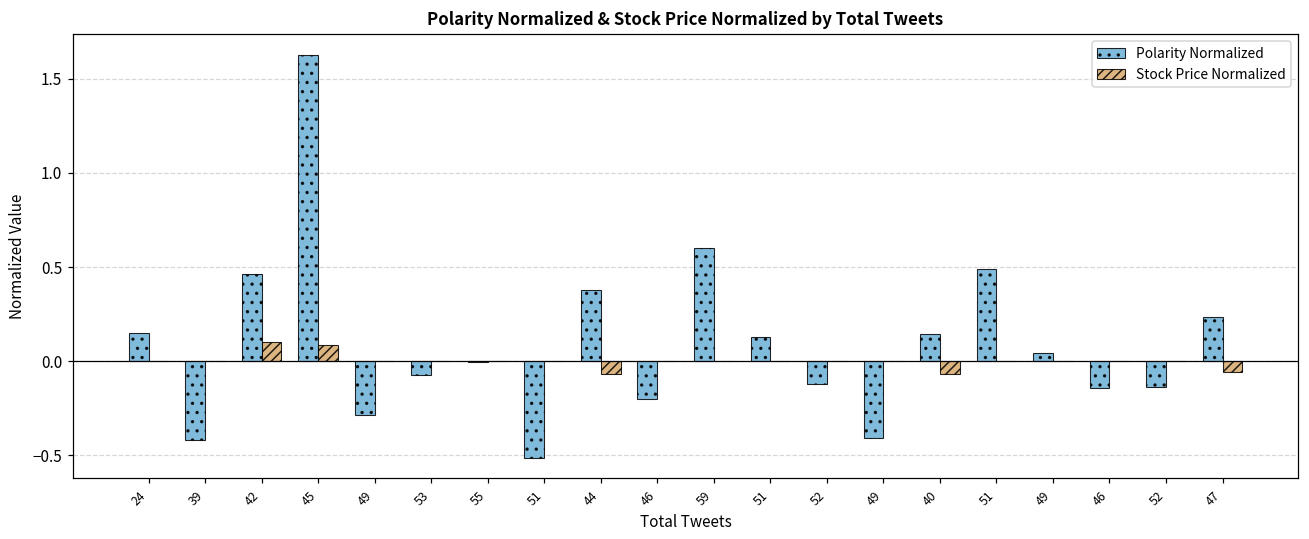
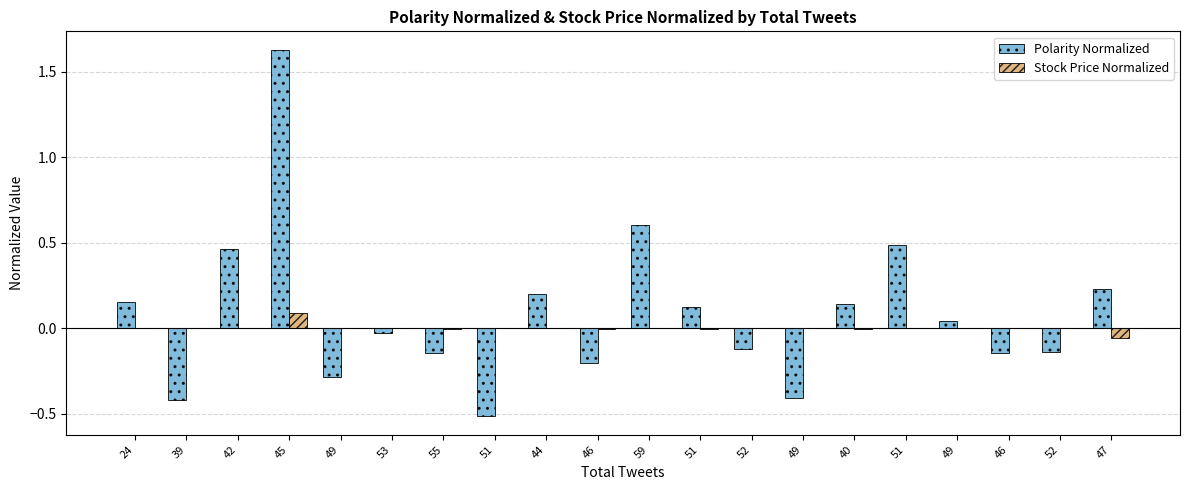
  {
    "Polarity Normalized": {
      "24": 0.15,
      "39": -0.42,
      "42": 0.46,
      "45": 1.63,
-     "53": -0.07,
-     "55": 0.00,
-     "44": 0.38,
+     "53": -0.02,
+     "55": -0.14,
+     "44": 0.20,
      "59": 0.60,
      "40": 0.14,
      "47": 0.23
    },
    "Stock Price Normalized": {
      "24": 0.00,
      "39": 0.00,
-     "42": 0.10,
+     "42": 0.00,
      "45": 0.09,
-     "44": -0.07,
-     "40": -0.07,
+     "44": 0.00,
+     "40": 0.00,
      "47": -0.06
    }
  }
